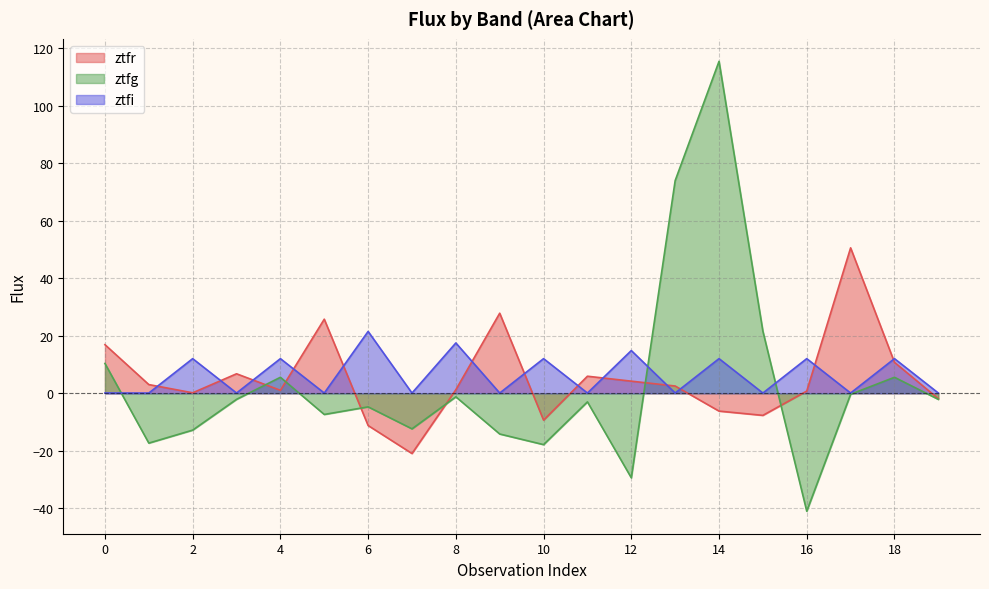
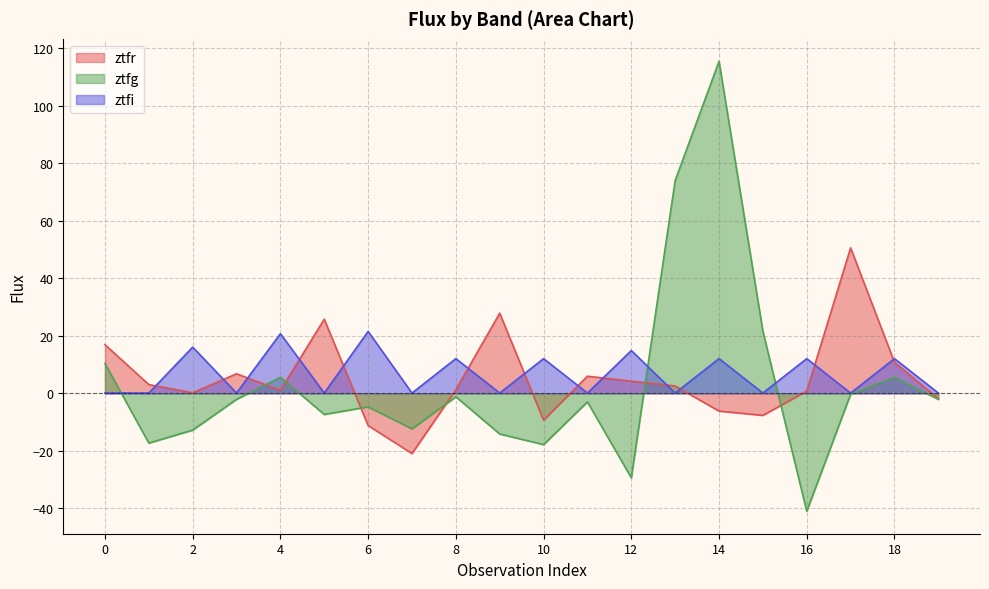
  {
    "ztfi": {
      "0": 0,
-     "2": 12,
-     "4": 12,
+     "2": 16,
+     "4": 21,
      "6": 22,
-     "8": 18,
+     "8": 12,
      "10": 12,
      "12": 15,
      "14": 12,
      "16": 12,
      "18": 12
    }
  }
